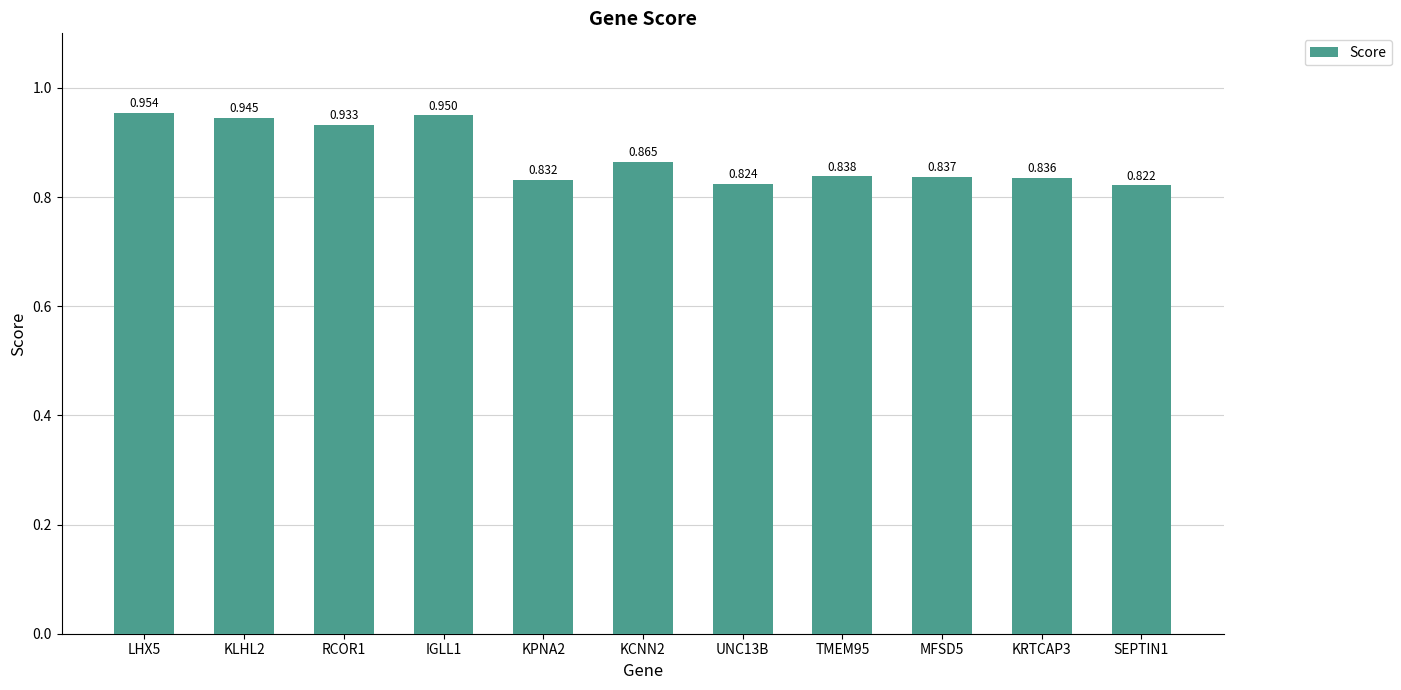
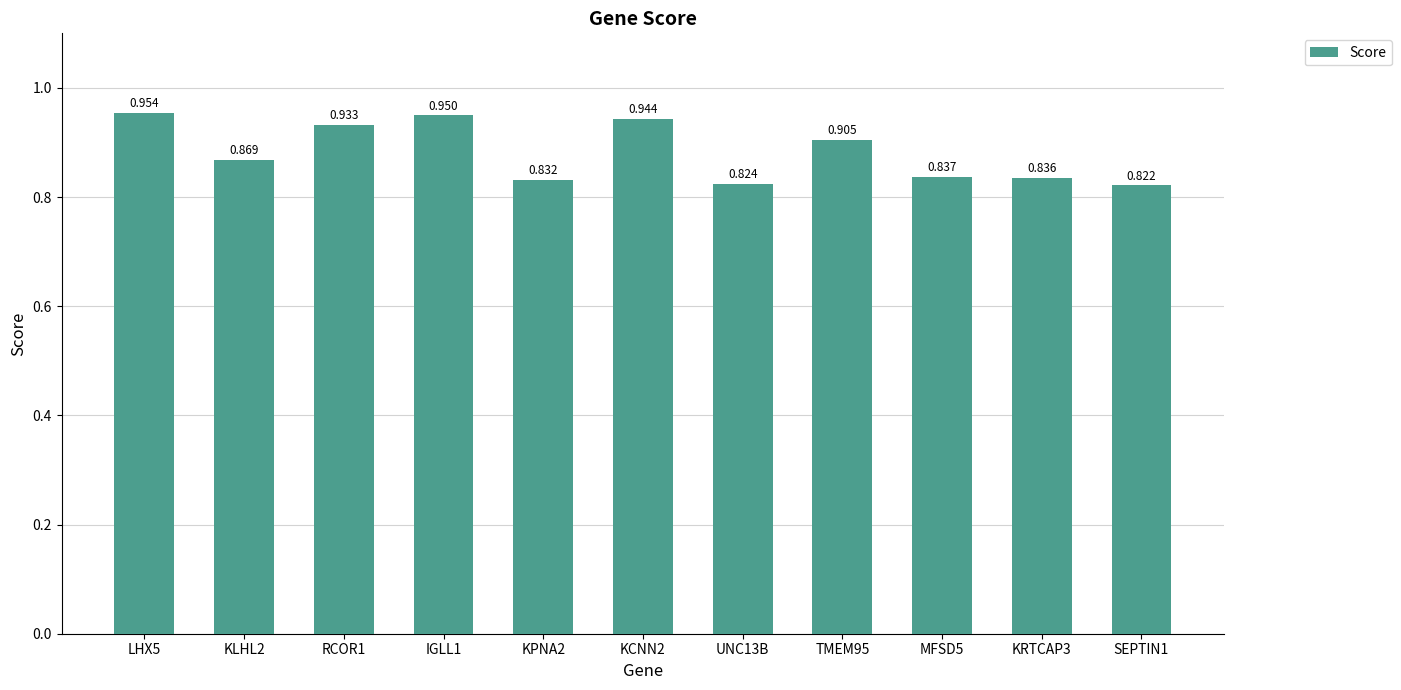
  {
    "LHX5": 0.954,
-   "KLHL2": 0.945,
+   "KLHL2": 0.869,
    "RCOR1": 0.933,
    "IGLL1": 0.950,
    "KPNA2": 0.832,
-   "KCNN2": 0.865,
+   "KCNN2": 0.944,
    "UNC13B": 0.824,
-   "TMEM95": 0.838,
+   "TMEM95": 0.905,
    "MFSD5": 0.837,
    "KRTCAP3": 0.836,
    "SEPTIN1": 0.822
  }
